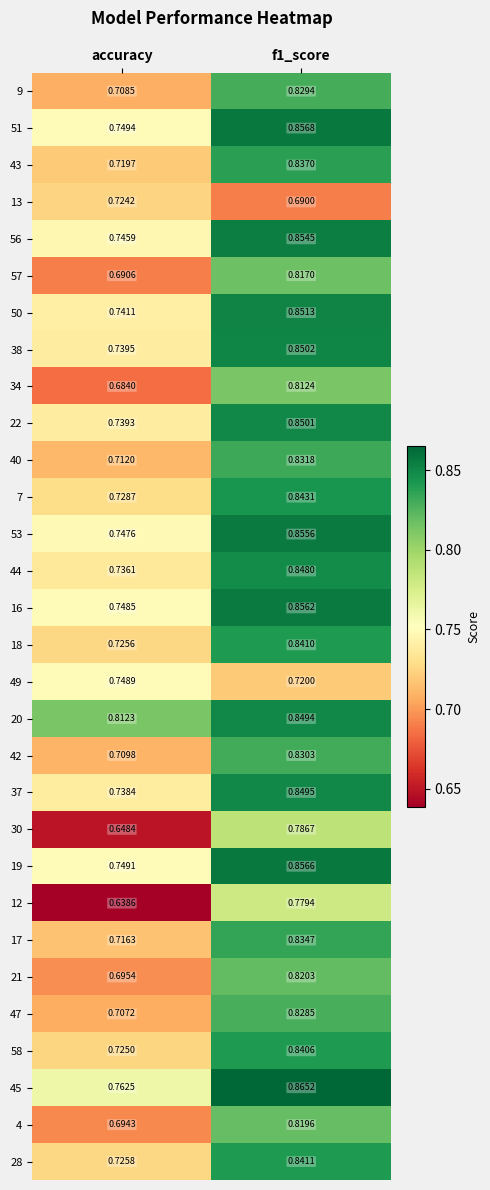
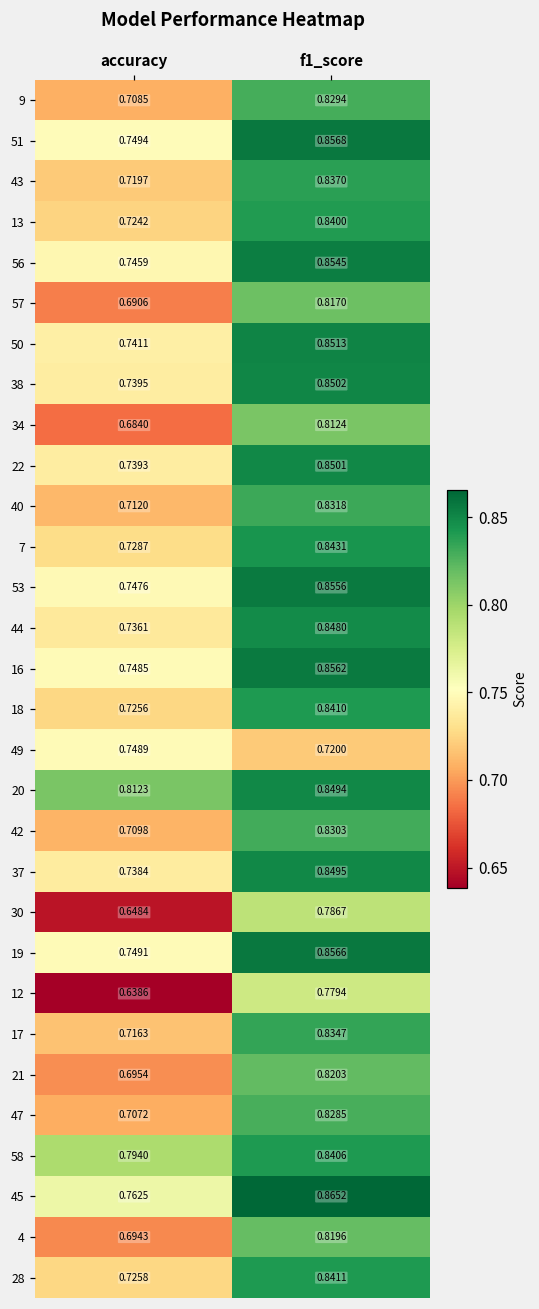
  {
    "13": {
-     "f1_score": 0.6900
+     "f1_score": 0.8400
    },
    "58": {
-     "accuracy": 0.7250
+     "accuracy": 0.7940
    }
  }
